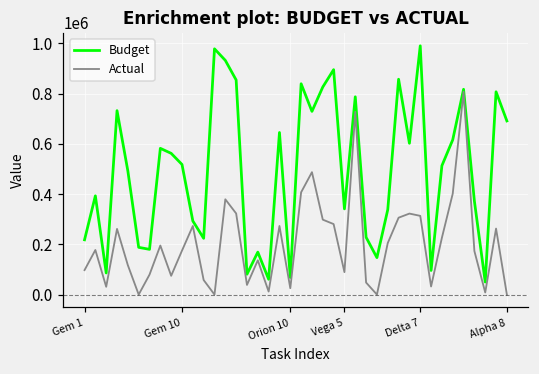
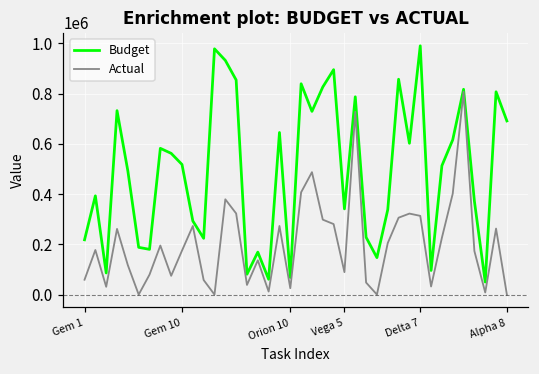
  {
    "Budget": {
      "Gem 1": 220000,
      "Gem 10": 520000,
      "Orion 10": 70000,
      "Vega 5": 340000,
      "Delta 7": 990000,
      "Alpha 8": 690000
    },
    "Actual": {
-     "Gem 1": 100000,
+     "Gem 1": 60000,
      "Gem 10": 180000,
      "Orion 10": 30000,
      "Vega 5": 90000,
      "Delta 7": 310000,
      "Alpha 8": 0
    }
  }
